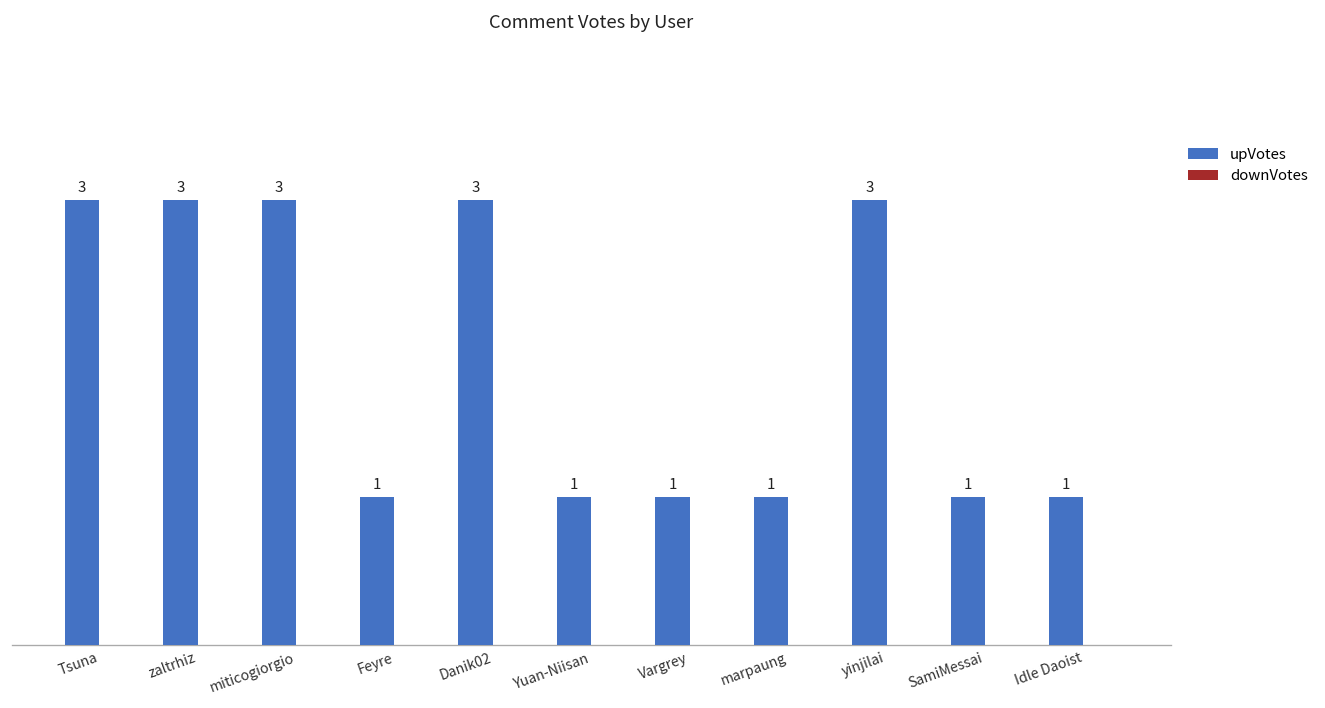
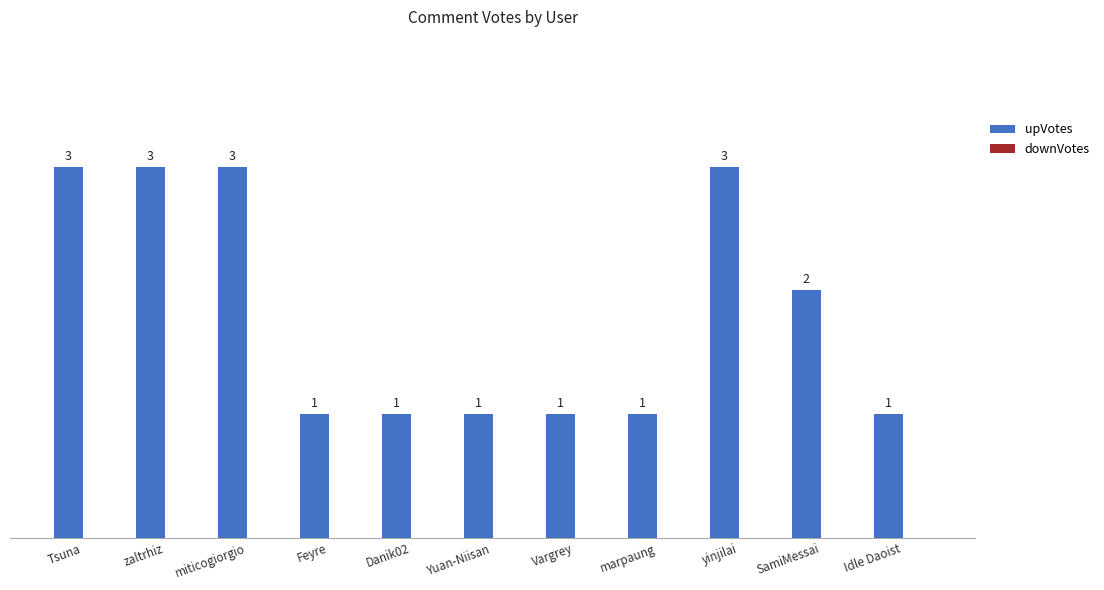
  {
    "upVotes": {
      "Tsuna": 3,
      "zaltrhiz": 3,
      "miticogiorgio": 3,
      "Feyre": 1,
-     "Danik02": 3,
+     "Danik02": 1,
      "Yuan-Niisan": 1,
      "Vargrey": 1,
      "marpaung": 1,
      "yinjilai": 3,
-     "SamiMessai": 1,
+     "SamiMessai": 2,
      "Idle Daoist": 1
    }
  }
